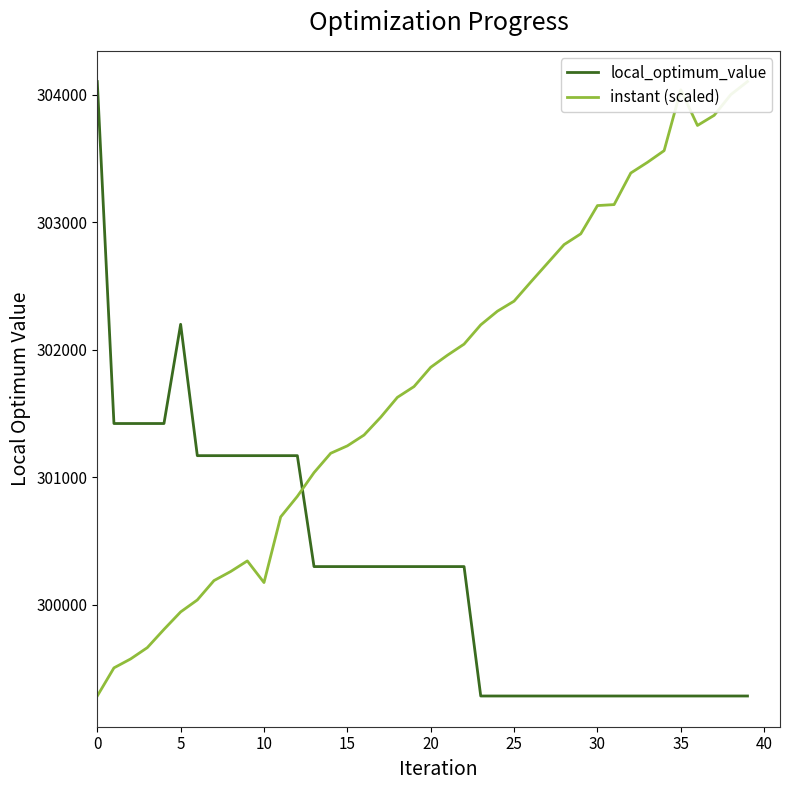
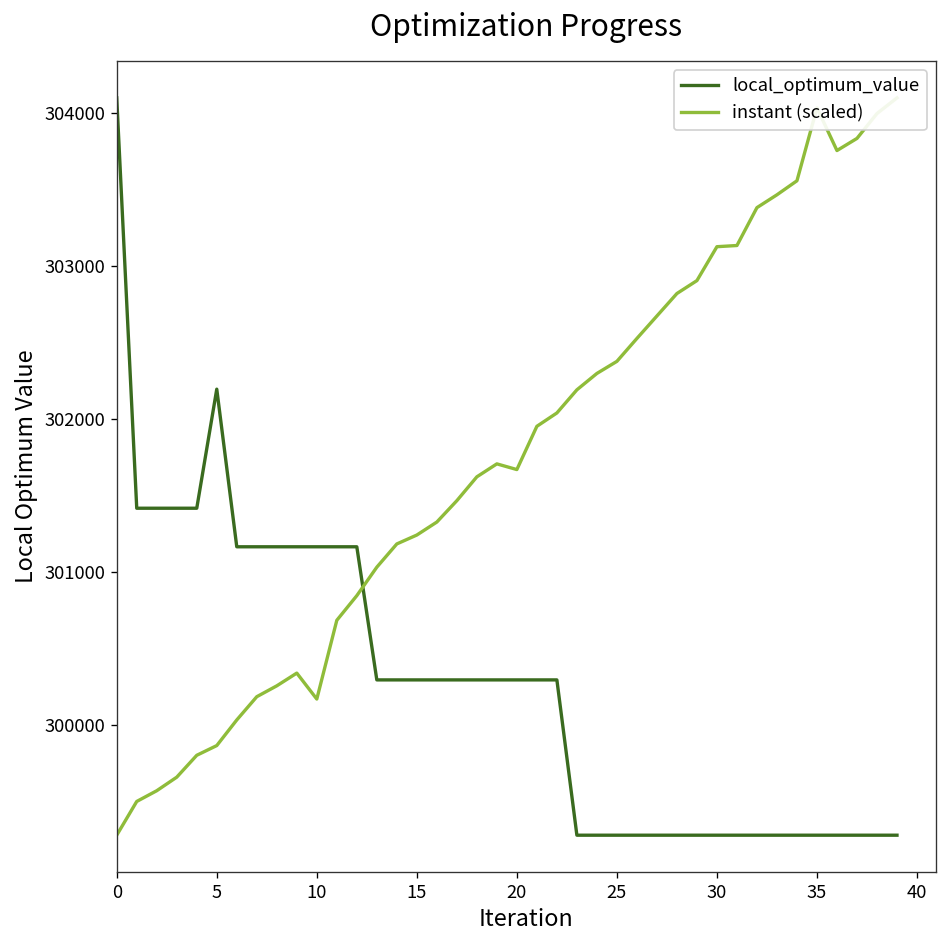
  {
    "local_optimum_value": {
      "0": 304100,
      "5": 302200,
      "10": 301170,
      "15": 300300,
      "20": 300300,
      "25": 299280,
      "30": 299280,
      "35": 299280
    },
    "instant (scaled)": {
      "0": 299280,
-     "5": 299940,
+     "5": 299870,
      "10": 300170,
      "15": 301240,
-     "20": 301860,
+     "20": 301670,
      "25": 302380,
      "30": 303130
    }
  }
